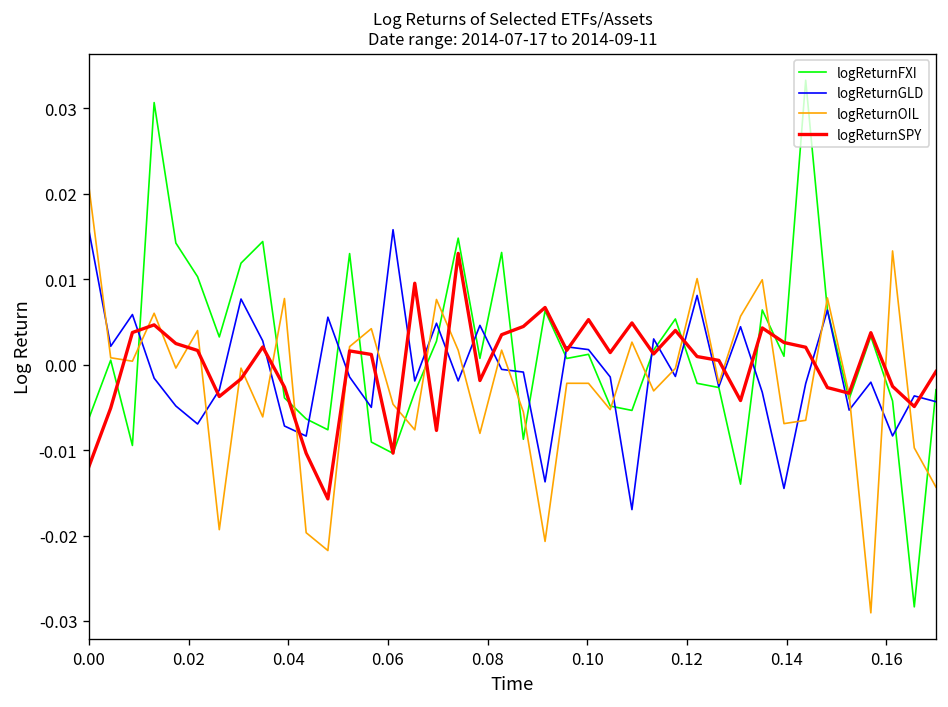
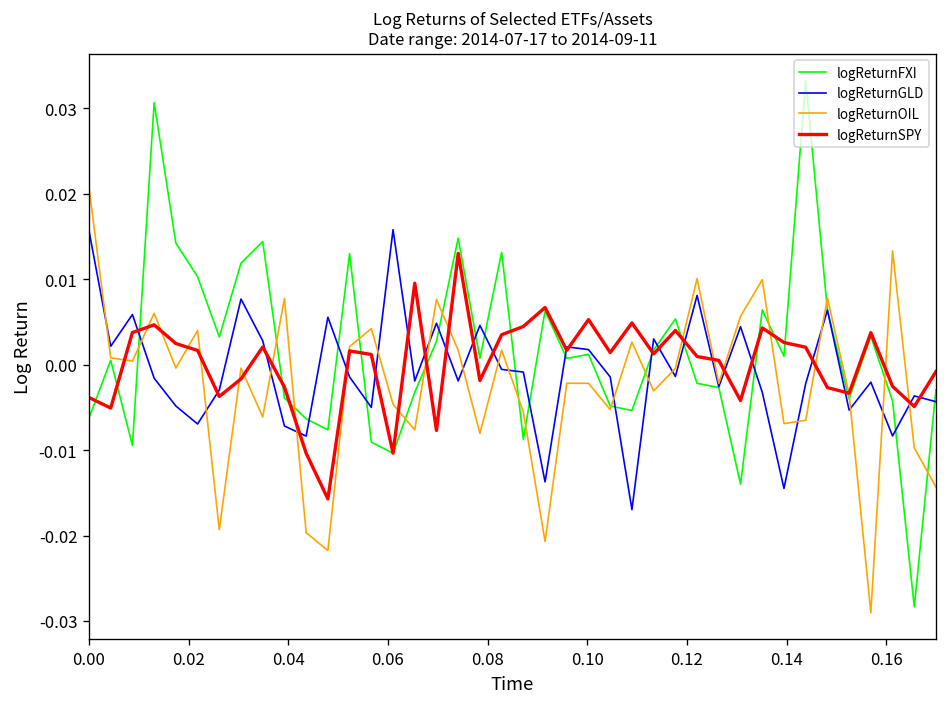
  {
    "logReturnFXI": {
      "0.00": -0.006
    },
    "logReturnGLD": {
      "0.00": 0.016
    },
    "logReturnOIL": {
      "0.00": 0.021
    },
    "logReturnSPY": {
-     "0.00": -0.012
+     "0.00": -0.004
    }
  }
